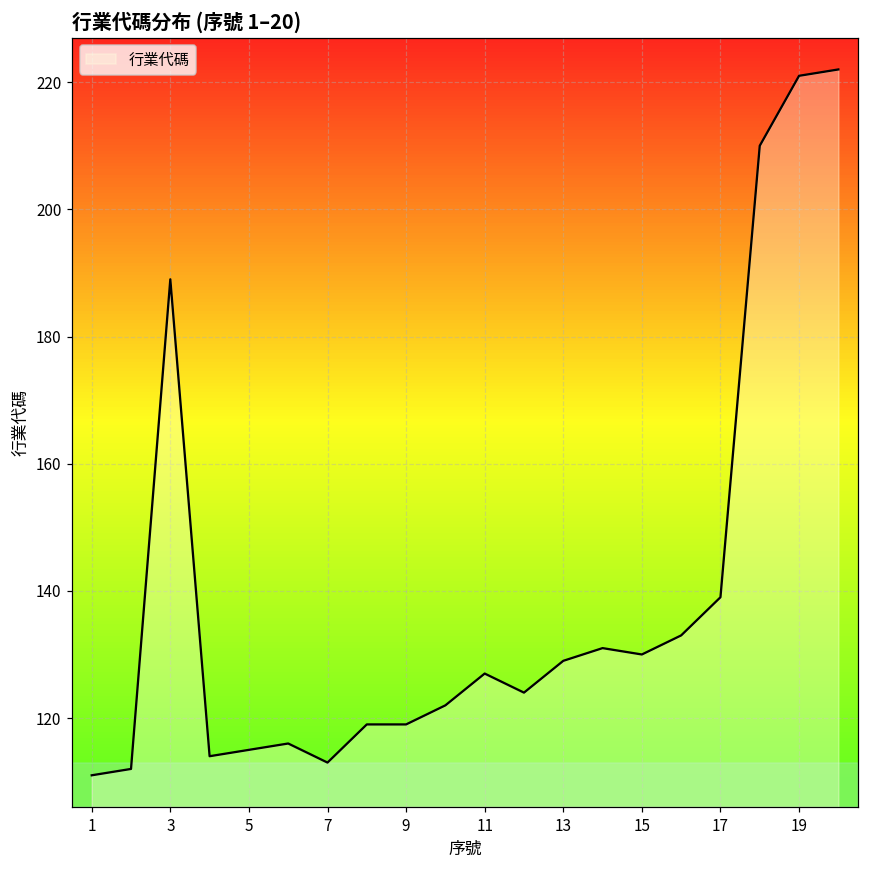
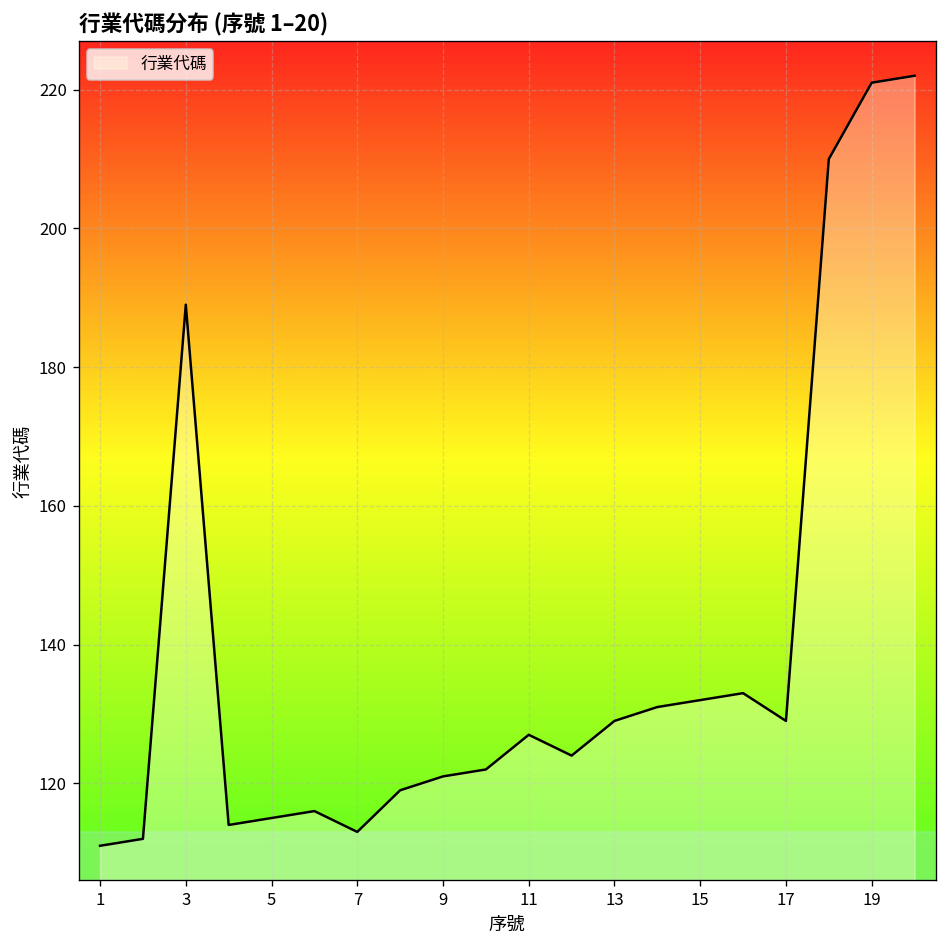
  {
    "3": 189,
    "5": 115,
-   "9": 119,
+   "9": 121,
    "11": 127,
    "13": 129,
-   "15": 130,
-   "17": 139,
+   "15": 132,
+   "17": 129,
    "19": 221
  }
